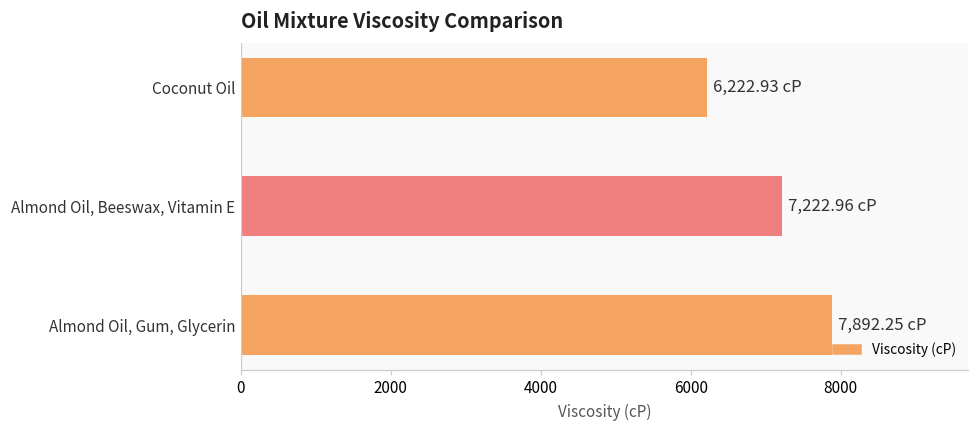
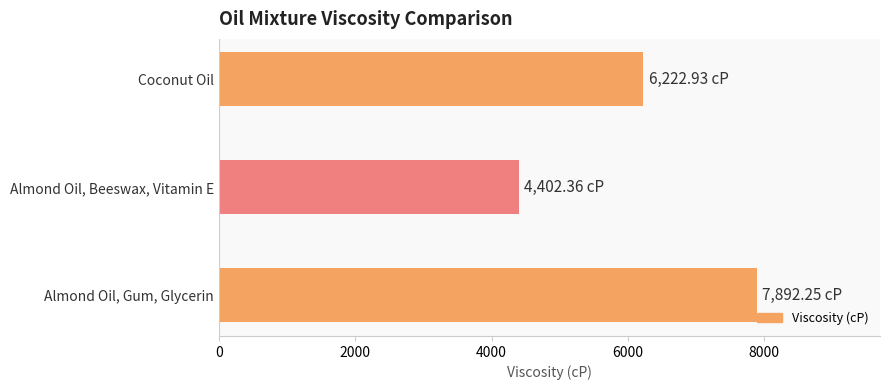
  {
    "Coconut Oil": "6,222.93",
-   "Almond Oil, Beeswax, Vitamin E": "7,222.96",
+   "Almond Oil, Beeswax, Vitamin E": "4,402.36",
    "Almond Oil, Gum, Glycerin": "7,892.25"
  }
